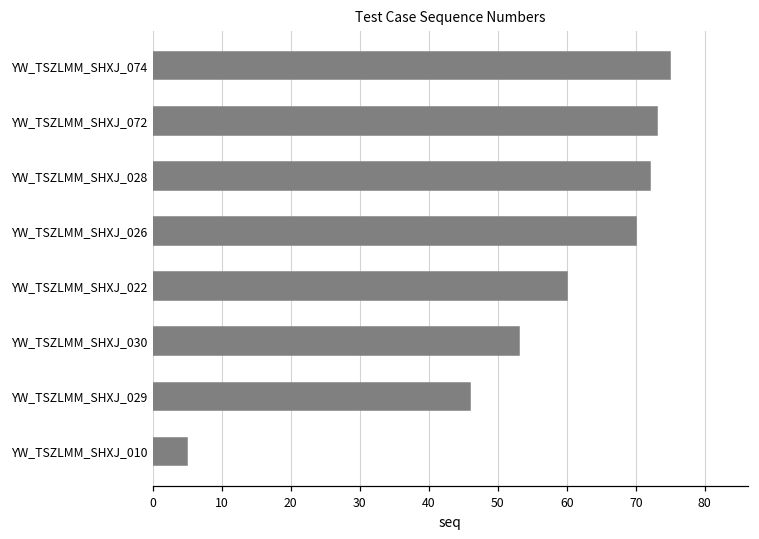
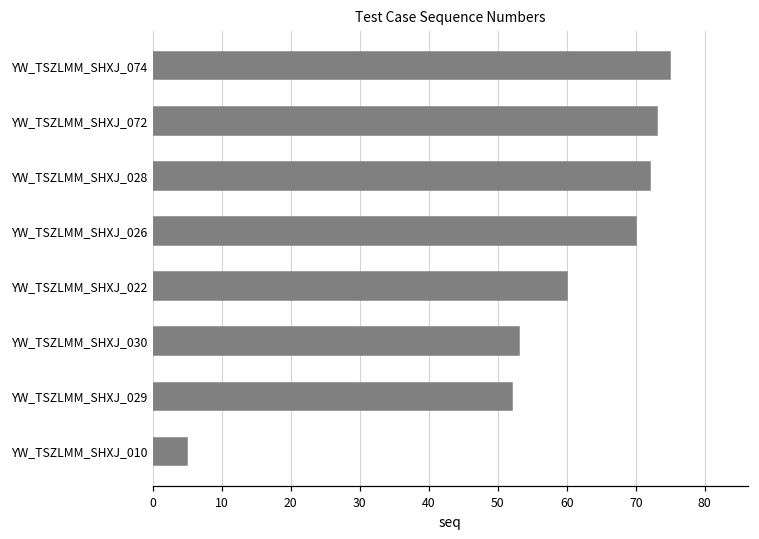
  {
    "YW_TSZLMM_SHXJ_074": 75,
    "YW_TSZLMM_SHXJ_072": 73,
    "YW_TSZLMM_SHXJ_028": 72,
    "YW_TSZLMM_SHXJ_026": 70,
    "YW_TSZLMM_SHXJ_022": 60,
    "YW_TSZLMM_SHXJ_030": 53,
-   "YW_TSZLMM_SHXJ_029": 46,
+   "YW_TSZLMM_SHXJ_029": 52,
    "YW_TSZLMM_SHXJ_010": 5
  }
